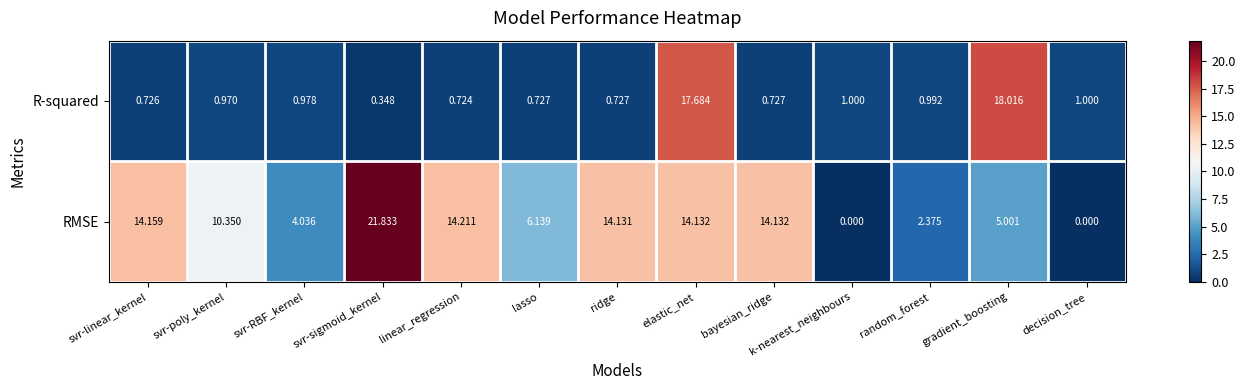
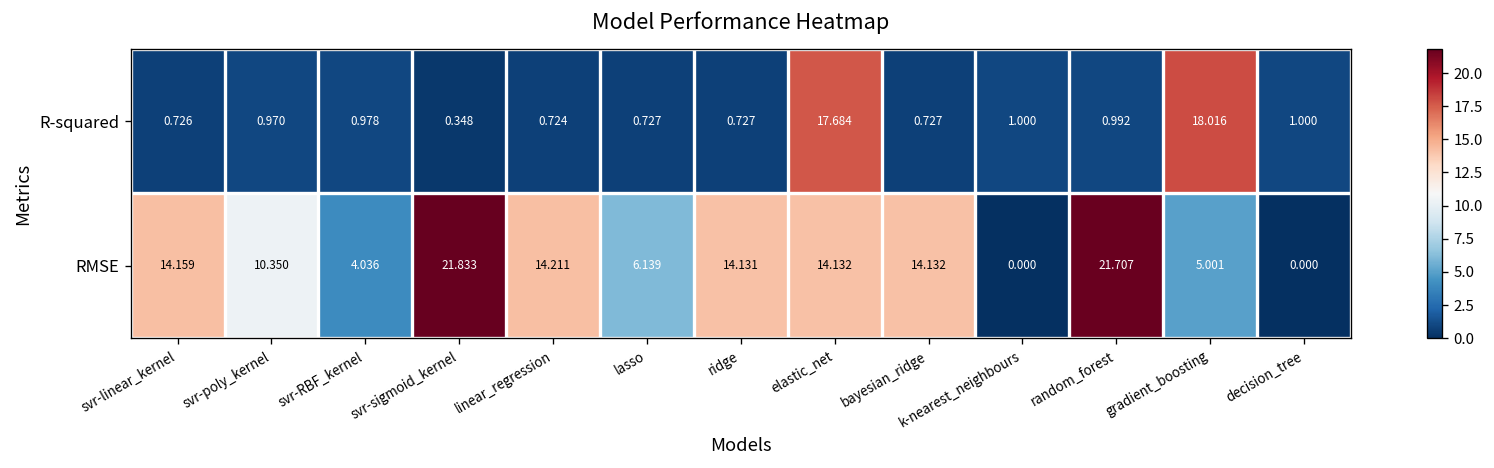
  {
    "R-squared": {
      "svr-linear_kernel": 0.726,
      "svr-poly_kernel": 0.970,
      "svr-RBF_kernel": 0.978,
      "svr-sigmoid_kernel": 0.348,
      "linear_regression": 0.724,
      "lasso": 0.727,
      "ridge": 0.727,
      "elastic_net": 17.684,
      "bayesian_ridge": 0.727,
      "k-nearest_neighbours": 1.000,
      "random_forest": 0.992,
      "gradient_boosting": 18.016,
      "decision_tree": 1.000
    },
    "RMSE": {
      "svr-linear_kernel": 14.159,
      "svr-poly_kernel": 10.350,
      "svr-RBF_kernel": 4.036,
      "svr-sigmoid_kernel": 21.833,
      "linear_regression": 14.211,
      "lasso": 6.139,
      "ridge": 14.131,
      "elastic_net": 14.132,
      "bayesian_ridge": 14.132,
      "k-nearest_neighbours": 0.000,
-     "random_forest": 2.375,
+     "random_forest": 21.707,
      "gradient_boosting": 5.001,
      "decision_tree": 0.000
    }
  }
